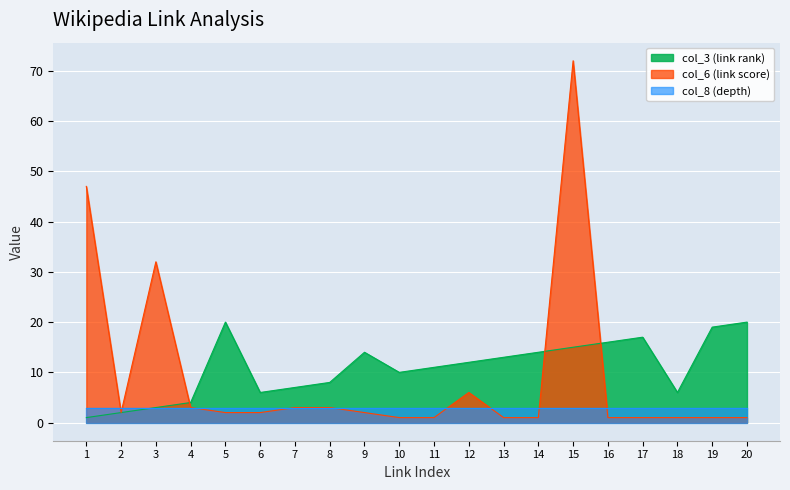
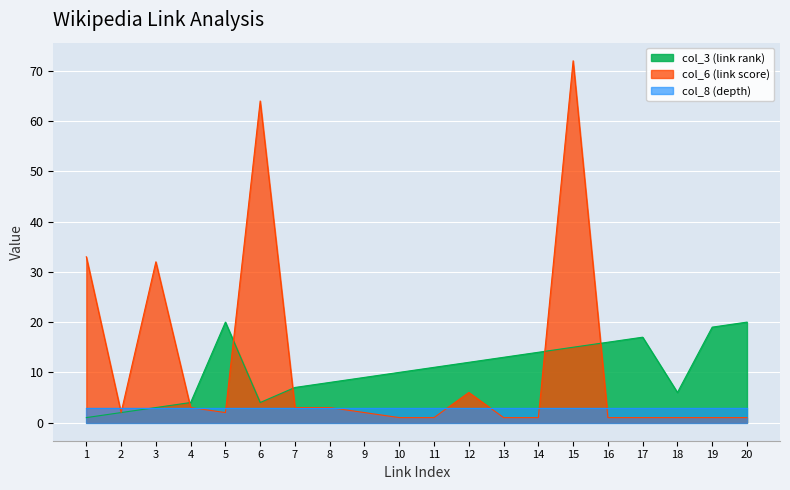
  {
    "col_3 (link rank)": {
      "1": 1,
      "4": 4,
      "5": 20,
-     "6": 6,
+     "6": 4,
      "7": 7,
      "8": 8,
-     "9": 14,
+     "9": 9,
      "10": 10,
      "11": 11,
      "12": 12,
      "13": 13,
      "14": 14,
      "15": 15,
      "16": 16,
      "17": 17,
      "18": 6,
      "19": 19,
      "20": 20
    },
    "col_6 (link score)": {
-     "1": 47,
+     "1": 33,
      "3": 32,
      "5": 2,
-     "6": 2,
+     "6": 64,
      "9": 2,
      "10": 1,
      "11": 1,
      "12": 6,
      "13": 1,
      "14": 1,
      "15": 72,
      "16": 1,
      "17": 1,
      "18": 1,
      "19": 1,
      "20": 1
    },
    "col_8 (depth)": {
      "1": 3,
      "2": 3,
      "5": 3,
      "6": 3,
      "9": 3,
      "10": 3,
      "11": 3,
      "12": 3,
      "13": 3,
      "14": 3,
      "15": 3,
      "16": 3,
      "17": 3,
      "18": 3,
      "19": 3,
      "20": 3
    }
  }
